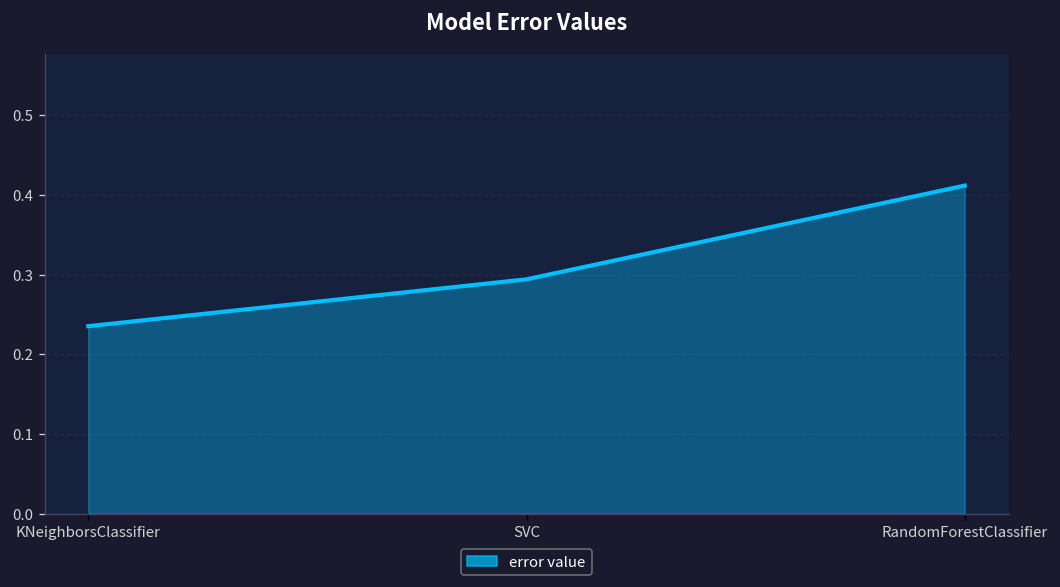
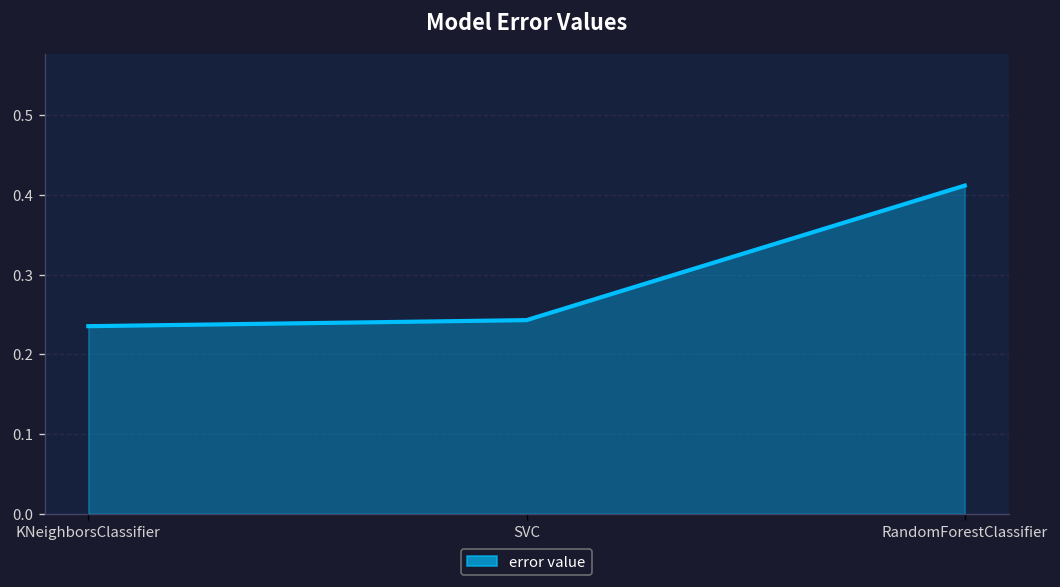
  {
    "KNeighborsClassifier": 0.24,
-   "SVC": 0.29,
+   "SVC": 0.24,
    "RandomForestClassifier": 0.41
  }
